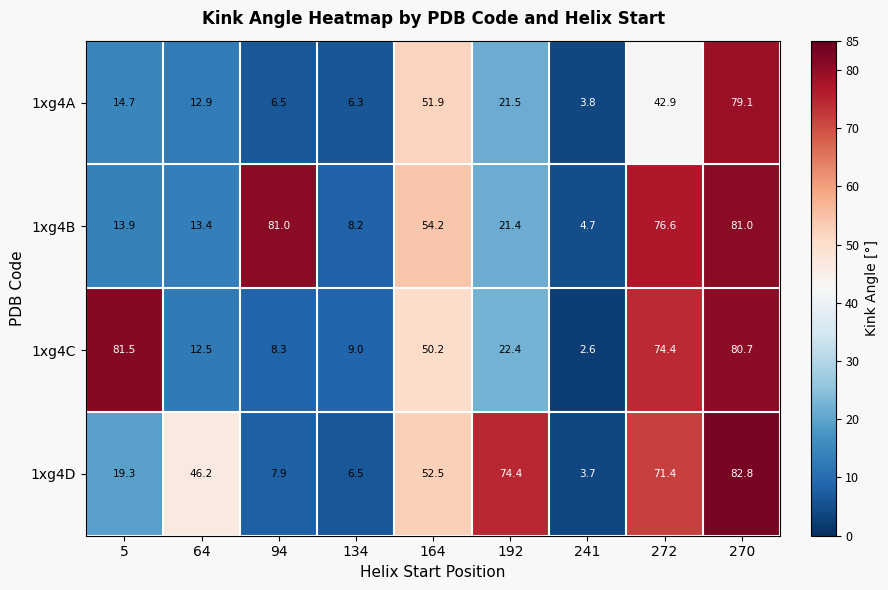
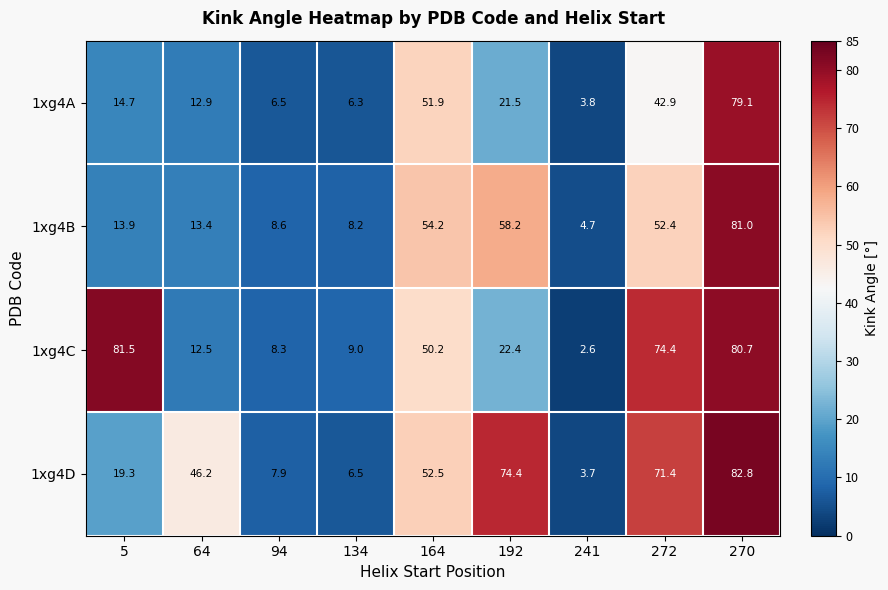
  {
    "1xg4A": {
      "5": 14.7,
      "64": 12.9,
      "94": 6.5,
      "134": 6.3,
      "164": 51.9,
      "192": 21.5,
      "241": 3.8,
      "272": 42.9,
      "270": 79.1
    },
    "1xg4B": {
      "5": 13.9,
      "64": 13.4,
-     "94": 81.0,
+     "94": 8.6,
      "134": 8.2,
      "164": 54.2,
-     "192": 21.4,
+     "192": 58.2,
      "241": 4.7,
-     "272": 76.6,
+     "272": 52.4,
      "270": 81.0
    },
    "1xg4C": {
      "5": 81.5,
      "64": 12.5,
      "94": 8.3,
      "134": 9.0,
      "164": 50.2,
      "192": 22.4,
      "241": 2.6,
      "272": 74.4,
      "270": 80.7
    },
    "1xg4D": {
      "5": 19.3,
      "64": 46.2,
      "94": 7.9,
      "134": 6.5,
      "164": 52.5,
      "192": 74.4,
      "241": 3.7,
      "272": 71.4,
      "270": 82.8
    }
  }
